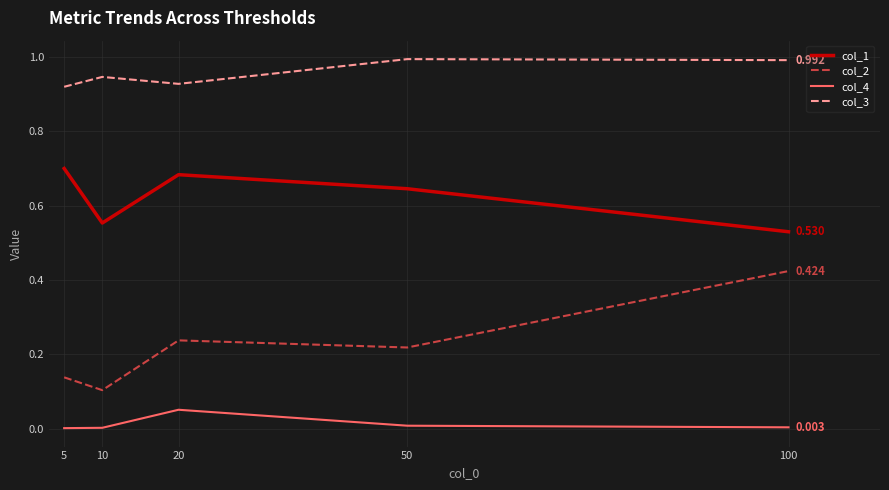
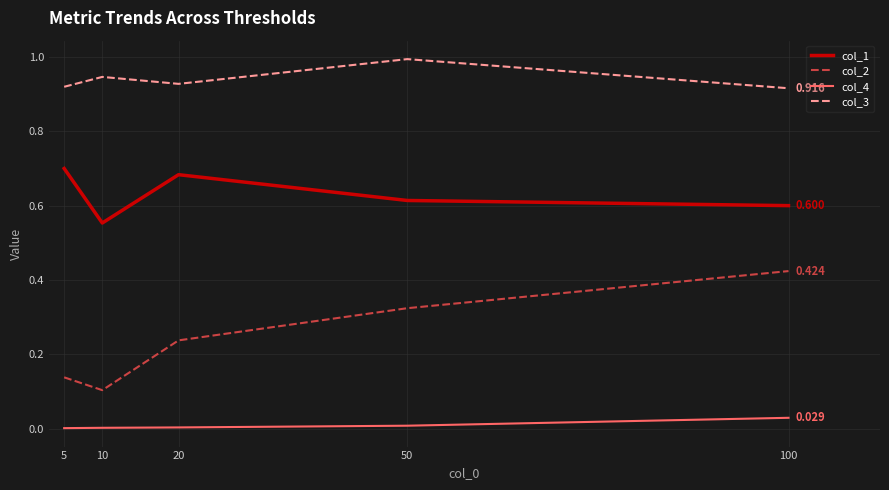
  {
    "col_1": {
-     "50": 0.65,
-     "100": 0.530
+     "50": 0.61,
+     "100": 0.600
    },
    "col_2": {
      "5": 0.14,
      "10": 0.10,
      "20": 0.24,
-     "50": 0.22
+     "50": 0.32
    },
    "col_4": {
-     "20": 0.05,
-     "100": 0.003
+     "20": 0.00,
+     "100": 0.029
    },
    "col_3": {
      "5": 0.92,
      "10": 0.95,
      "20": 0.93,
      "50": 0.99,
-     "100": 0.99
+     "100": 0.92
    }
  }
